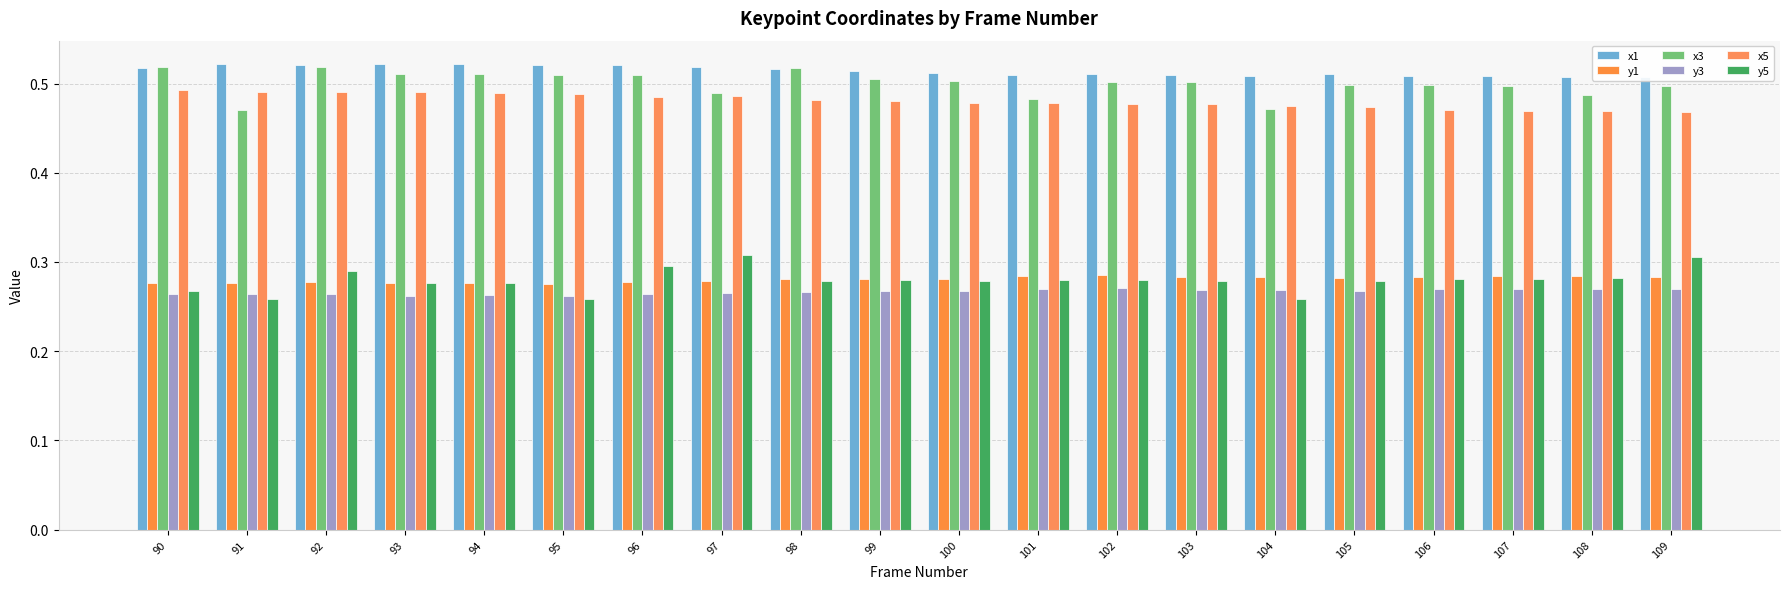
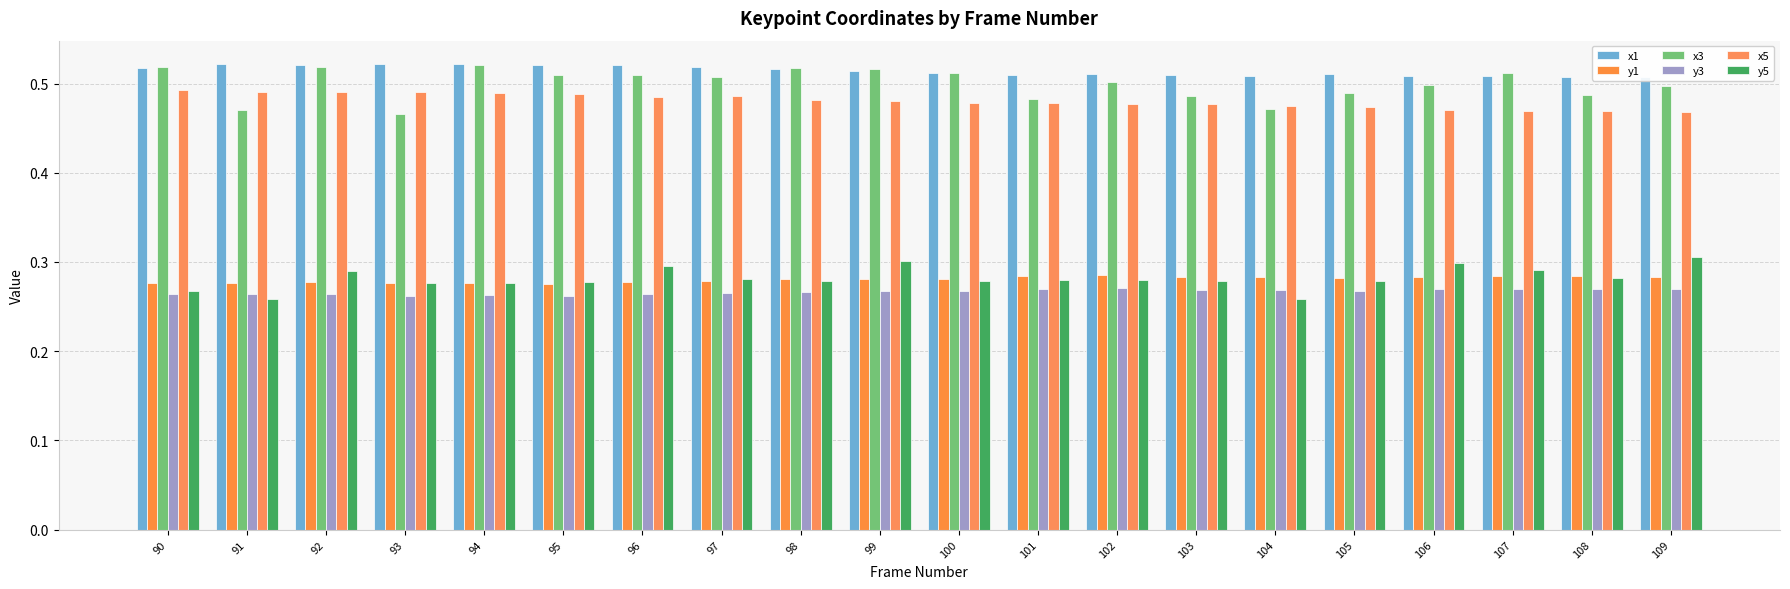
  {
    "x3": {
      "90": 0.52,
      "91": 0.47,
      "92": 0.52,
-     "93": 0.51,
-     "94": 0.51,
+     "93": 0.47,
+     "94": 0.52,
      "95": 0.51,
      "96": 0.51,
-     "97": 0.49,
+     "97": 0.51,
      "98": 0.52,
-     "99": 0.51,
-     "100": 0.50,
+     "99": 0.52,
+     "100": 0.51,
      "101": 0.48,
      "102": 0.50,
-     "103": 0.50,
+     "103": 0.49,
      "104": 0.47,
-     "105": 0.50,
+     "105": 0.49,
      "106": 0.50,
-     "107": 0.50,
+     "107": 0.51,
      "108": 0.49,
      "109": 0.50
    },
    "y5": {
      "90": 0.27,
      "91": 0.26,
      "92": 0.29,
      "93": 0.28,
      "94": 0.28,
-     "95": 0.26,
+     "95": 0.28,
      "96": 0.30,
-     "97": 0.31,
+     "97": 0.28,
      "98": 0.28,
-     "99": 0.28,
+     "99": 0.30,
      "100": 0.28,
      "101": 0.28,
      "102": 0.28,
      "103": 0.28,
      "104": 0.26,
      "105": 0.28,
-     "106": 0.28,
-     "107": 0.28,
+     "106": 0.30,
+     "107": 0.29,
      "108": 0.28,
      "109": 0.31
    }
  }
